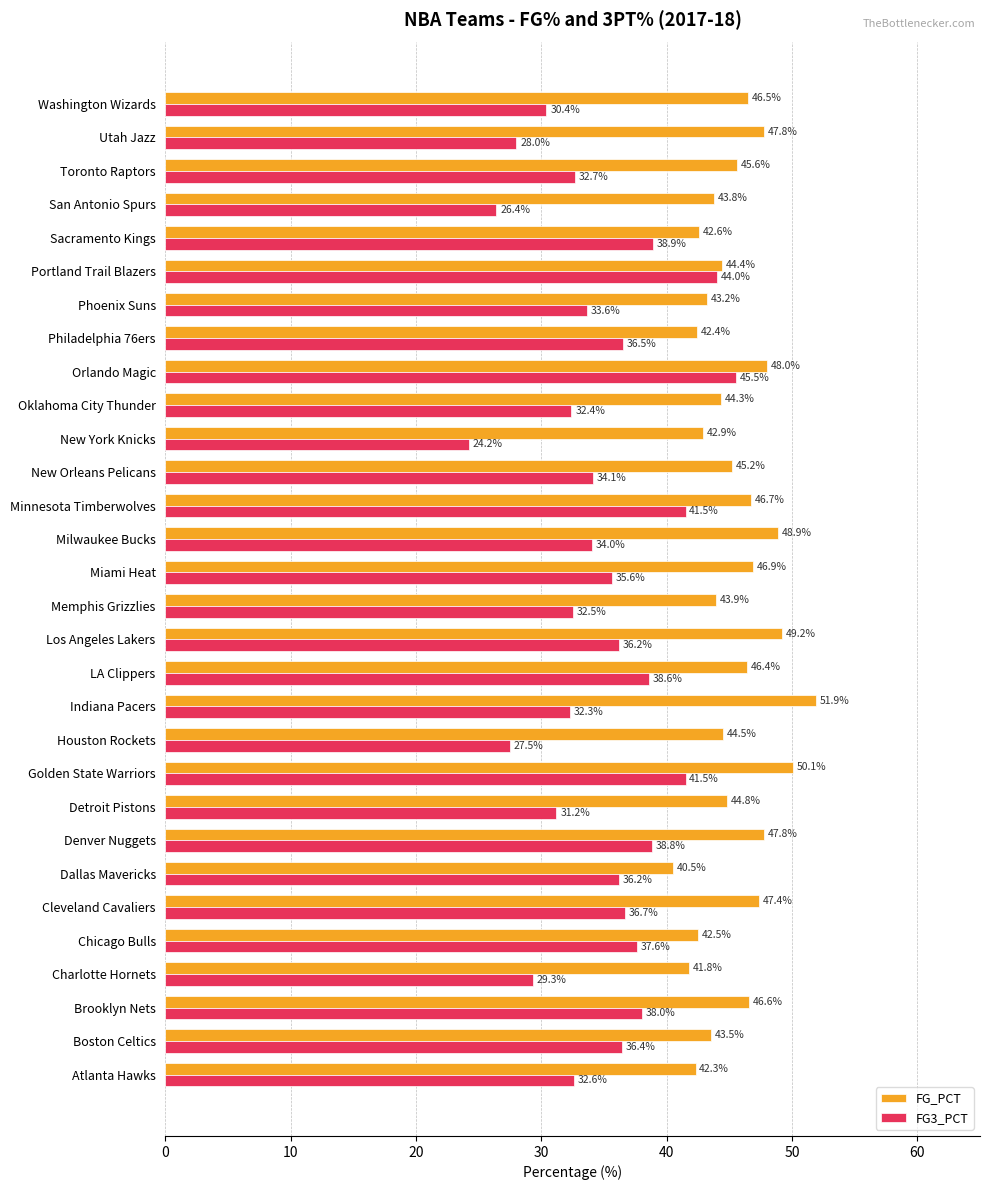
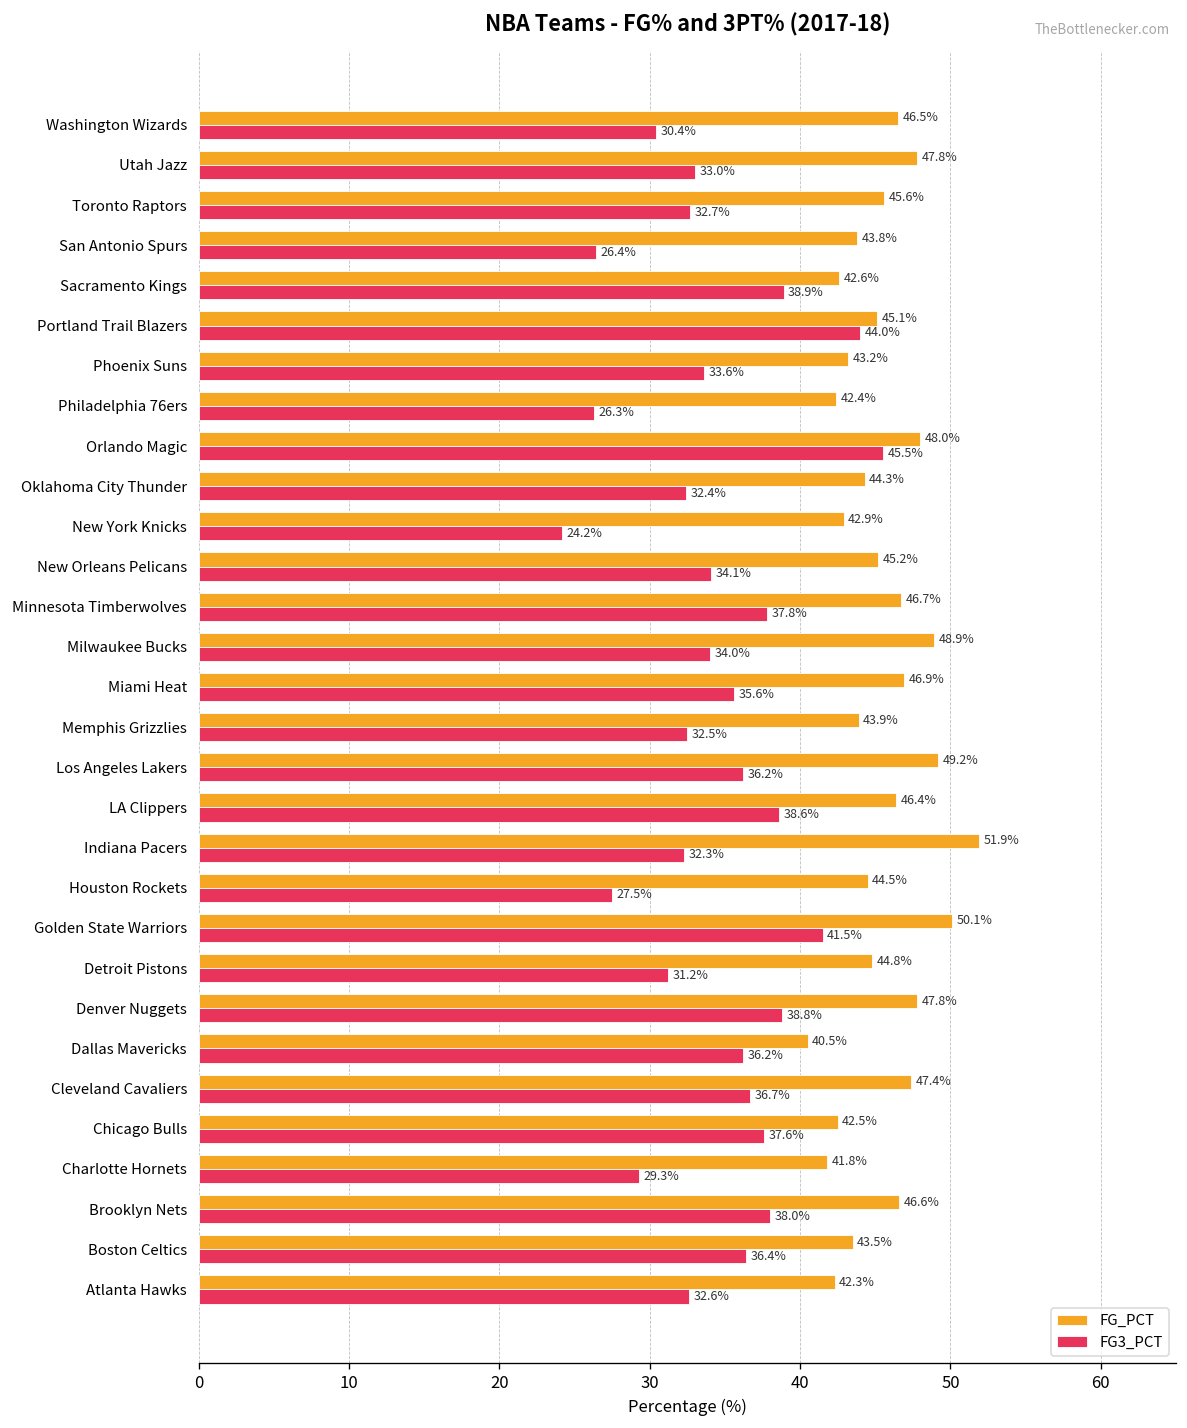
  {
    "FG_PCT": {
      "Washington Wizards": "46.5%",
      "Utah Jazz": "47.8%",
      "Toronto Raptors": "45.6%",
      "San Antonio Spurs": "43.8%",
      "Sacramento Kings": "42.6%",
-     "Portland Trail Blazers": "44.4%",
+     "Portland Trail Blazers": "45.1%",
      "Phoenix Suns": "43.2%",
      "Philadelphia 76ers": "42.4%",
      "Orlando Magic": "48.0%",
      "Oklahoma City Thunder": "44.3%",
      "New York Knicks": "42.9%",
      "New Orleans Pelicans": "45.2%",
      "Minnesota Timberwolves": "46.7%",
      "Milwaukee Bucks": "48.9%",
      "Miami Heat": "46.9%",
      "Memphis Grizzlies": "43.9%",
      "Los Angeles Lakers": "49.2%",
      "LA Clippers": "46.4%",
      "Indiana Pacers": "51.9%",
      "Houston Rockets": "44.5%",
      "Golden State Warriors": "50.1%",
      "Detroit Pistons": "44.8%",
      "Denver Nuggets": "47.8%",
      "Dallas Mavericks": "40.5%",
      "Cleveland Cavaliers": "47.4%",
      "Chicago Bulls": "42.5%",
      "Charlotte Hornets": "41.8%",
      "Brooklyn Nets": "46.6%",
      "Boston Celtics": "43.5%",
      "Atlanta Hawks": "42.3%"
    },
    "FG3_PCT": {
      "Washington Wizards": "30.4%",
-     "Utah Jazz": "28.0%",
+     "Utah Jazz": "33.0%",
      "Toronto Raptors": "32.7%",
      "San Antonio Spurs": "26.4%",
      "Sacramento Kings": "38.9%",
      "Portland Trail Blazers": "44.0%",
      "Phoenix Suns": "33.6%",
-     "Philadelphia 76ers": "36.5%",
+     "Philadelphia 76ers": "26.3%",
      "Orlando Magic": "45.5%",
      "Oklahoma City Thunder": "32.4%",
      "New York Knicks": "24.2%",
      "New Orleans Pelicans": "34.1%",
-     "Minnesota Timberwolves": "41.5%",
+     "Minnesota Timberwolves": "37.8%",
      "Milwaukee Bucks": "34.0%",
      "Miami Heat": "35.6%",
      "Memphis Grizzlies": "32.5%",
      "Los Angeles Lakers": "36.2%",
      "LA Clippers": "38.6%",
      "Indiana Pacers": "32.3%",
      "Houston Rockets": "27.5%",
      "Golden State Warriors": "41.5%",
      "Detroit Pistons": "31.2%",
      "Denver Nuggets": "38.8%",
      "Dallas Mavericks": "36.2%",
      "Cleveland Cavaliers": "36.7%",
      "Chicago Bulls": "37.6%",
      "Charlotte Hornets": "29.3%",
      "Brooklyn Nets": "38.0%",
      "Boston Celtics": "36.4%",
      "Atlanta Hawks": "32.6%"
    }
  }
